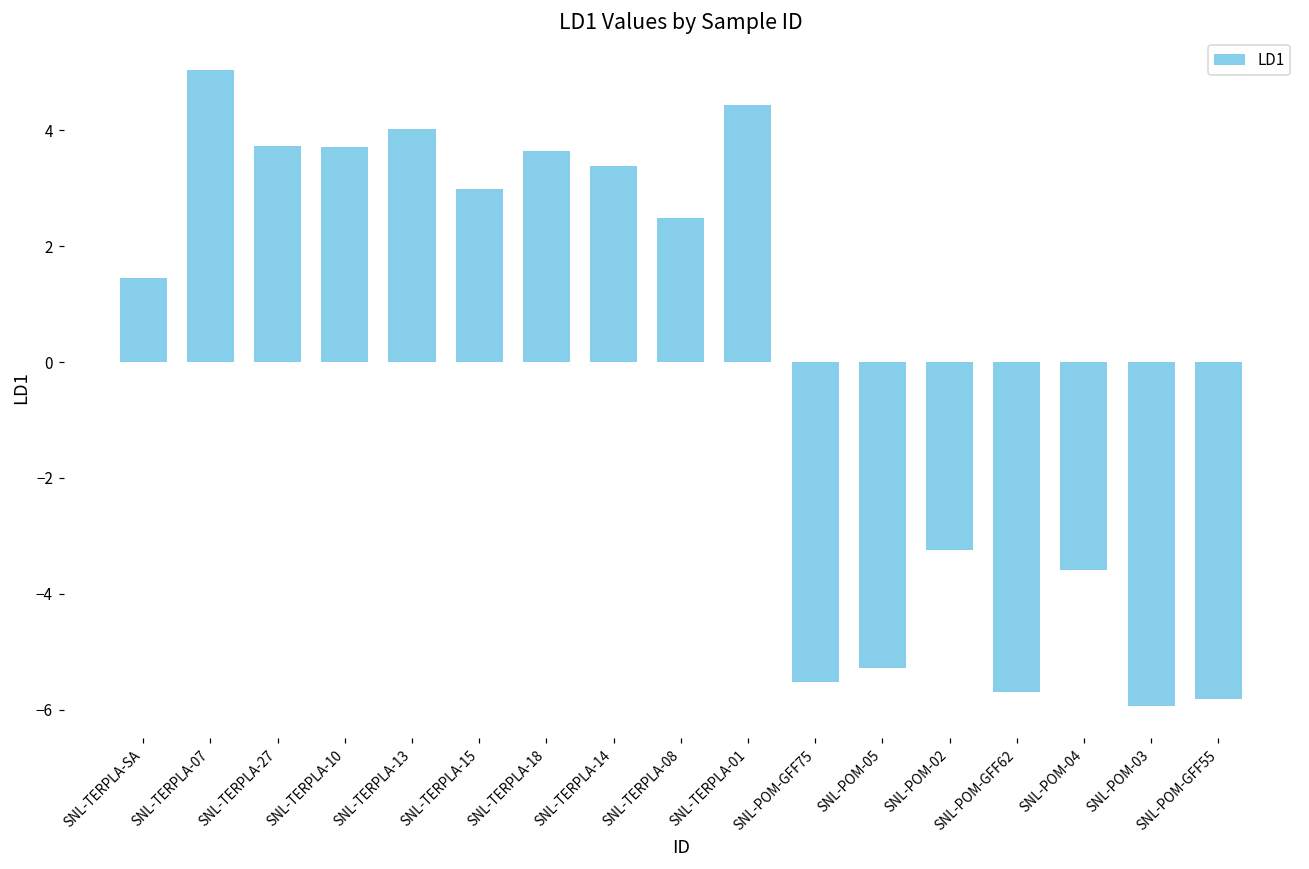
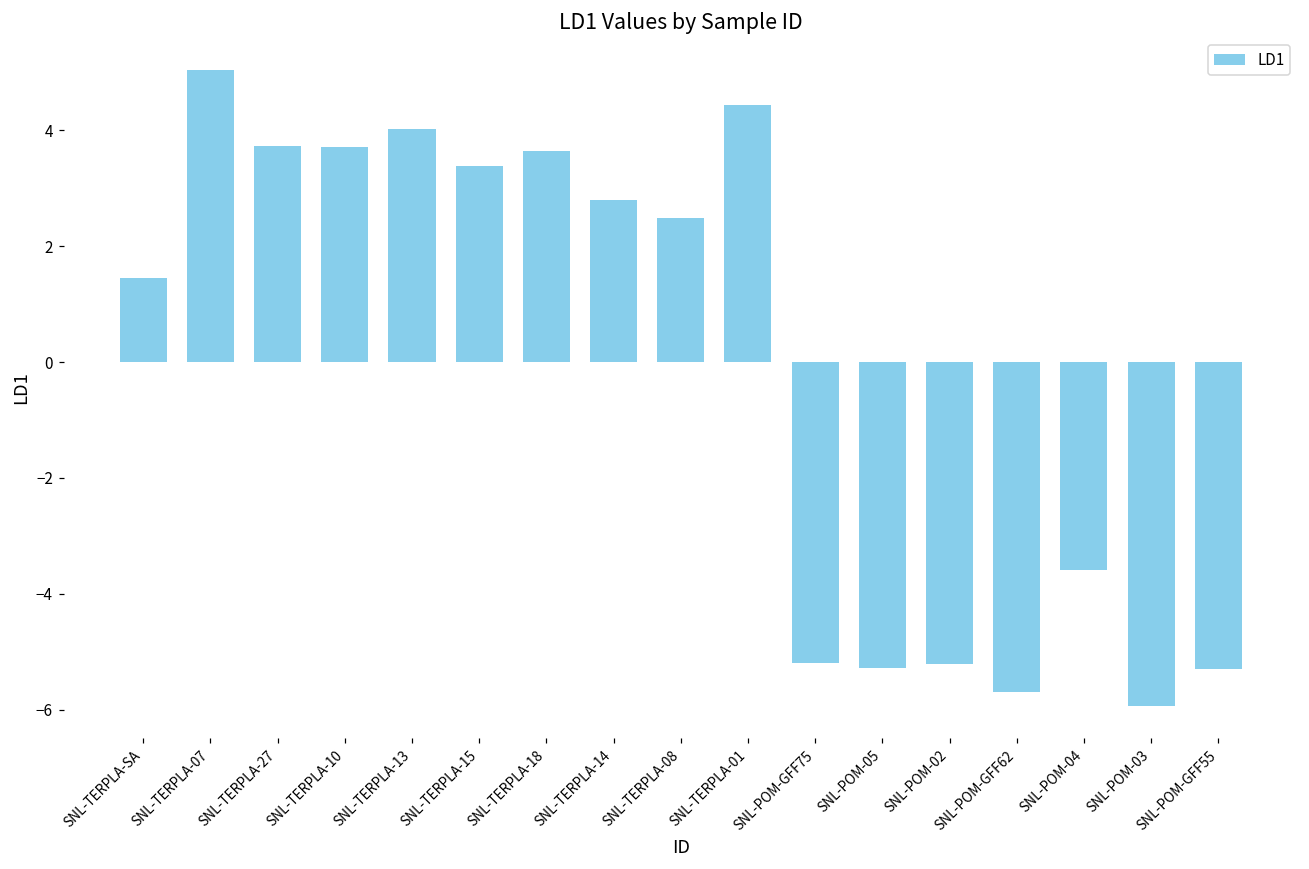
  {
    "SNL-TERPLA-SA": 1.4,
    "SNL-TERPLA-07": 5.0,
    "SNL-TERPLA-27": 3.7,
    "SNL-TERPLA-10": 3.7,
    "SNL-TERPLA-13": 4.0,
-   "SNL-TERPLA-15": 3.0,
+   "SNL-TERPLA-15": 3.4,
    "SNL-TERPLA-18": 3.6,
-   "SNL-TERPLA-14": 3.4,
+   "SNL-TERPLA-14": 2.8,
    "SNL-TERPLA-08": 2.5,
    "SNL-TERPLA-01": 4.4,
-   "SNL-POM-GFF75": -5.5,
+   "SNL-POM-GFF75": -5.2,
    "SNL-POM-05": -5.3,
-   "SNL-POM-02": -3.2,
+   "SNL-POM-02": -5.2,
    "SNL-POM-GFF62": -5.7,
    "SNL-POM-04": -3.6,
    "SNL-POM-03": -5.9,
-   "SNL-POM-GFF55": -5.8
+   "SNL-POM-GFF55": -5.3
  }
